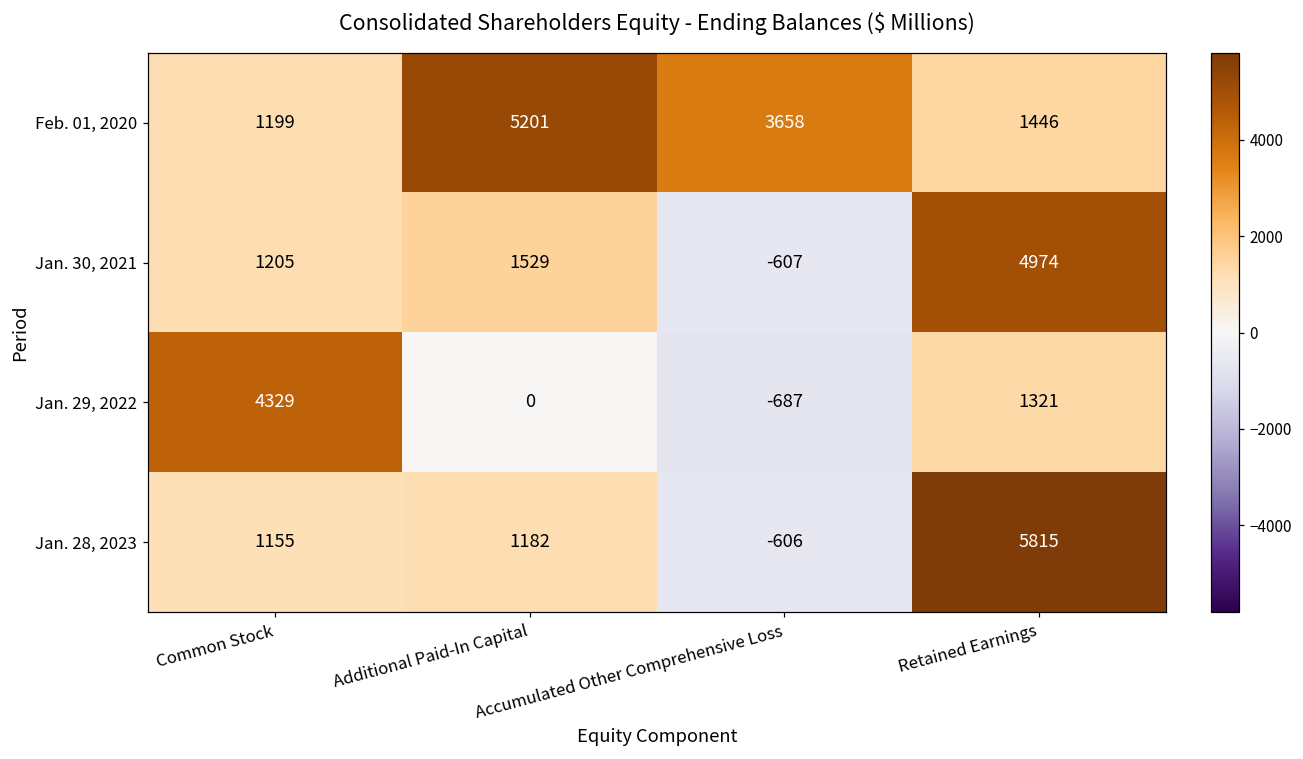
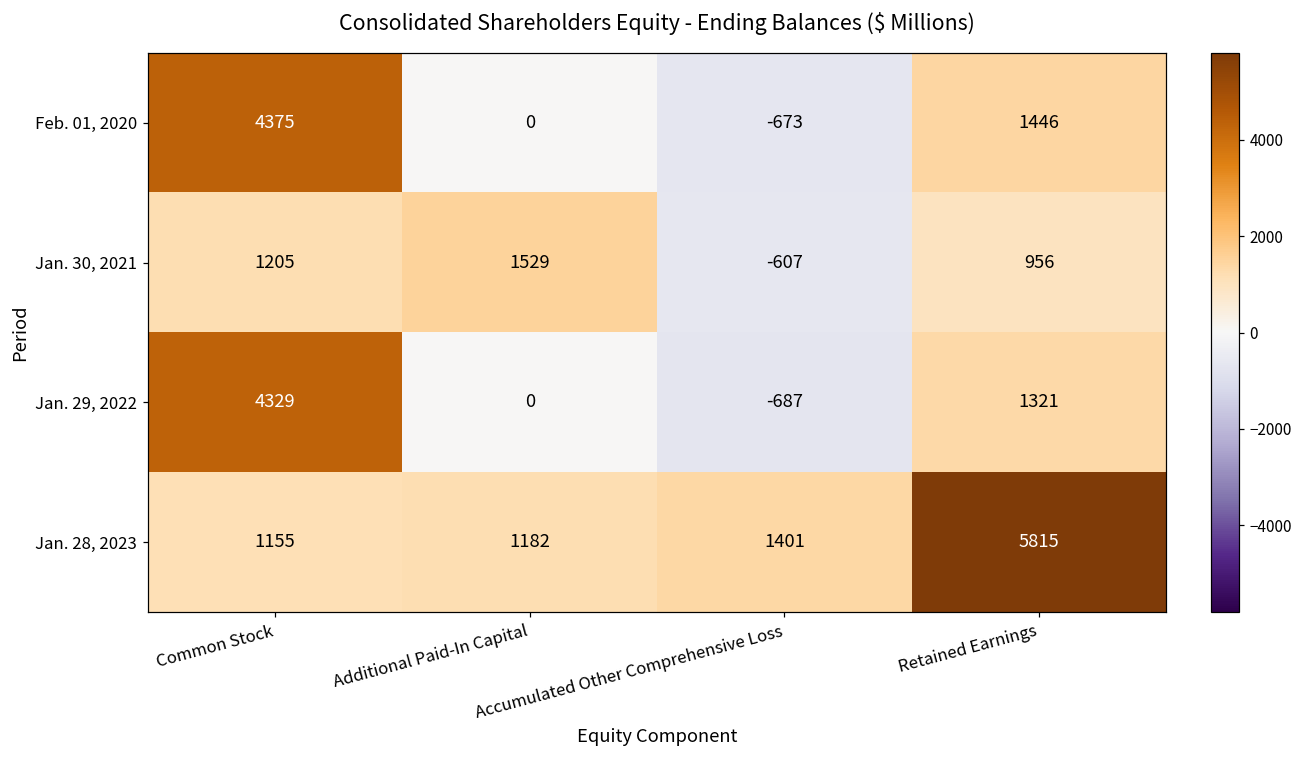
  {
    "Feb. 01, 2020": {
-     "Common Stock": 1199,
-     "Additional Paid-In Capital": 5201,
-     "Accumulated Other Comprehensive Loss": 3658,
+     "Common Stock": 4375,
+     "Additional Paid-In Capital": 0,
+     "Accumulated Other Comprehensive Loss": -673,
      "Retained Earnings": 1446
    },
    "Jan. 30, 2021": {
      "Common Stock": 1205,
      "Additional Paid-In Capital": 1529,
      "Accumulated Other Comprehensive Loss": -607,
-     "Retained Earnings": 4974
+     "Retained Earnings": 956
    },
    "Jan. 29, 2022": {
      "Common Stock": 4329,
      "Additional Paid-In Capital": 0,
      "Accumulated Other Comprehensive Loss": -687,
      "Retained Earnings": 1321
    },
    "Jan. 28, 2023": {
      "Common Stock": 1155,
      "Additional Paid-In Capital": 1182,
-     "Accumulated Other Comprehensive Loss": -606,
+     "Accumulated Other Comprehensive Loss": 1401,
      "Retained Earnings": 5815
    }
  }
